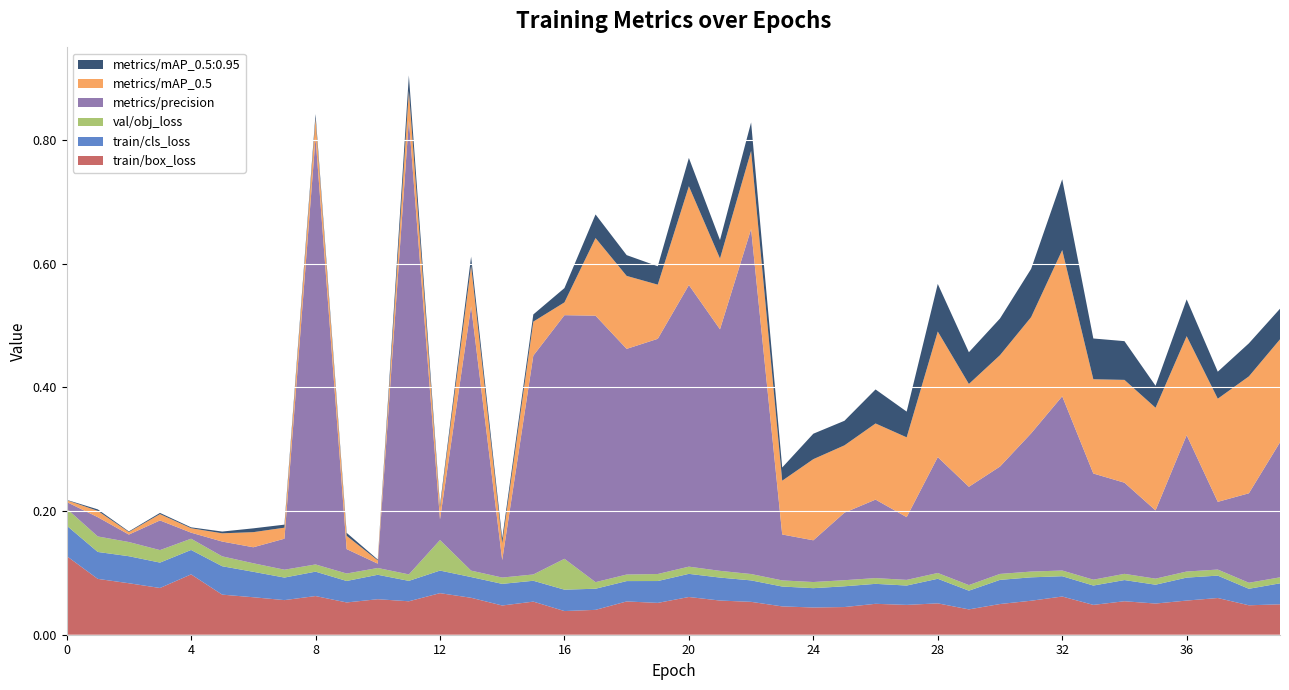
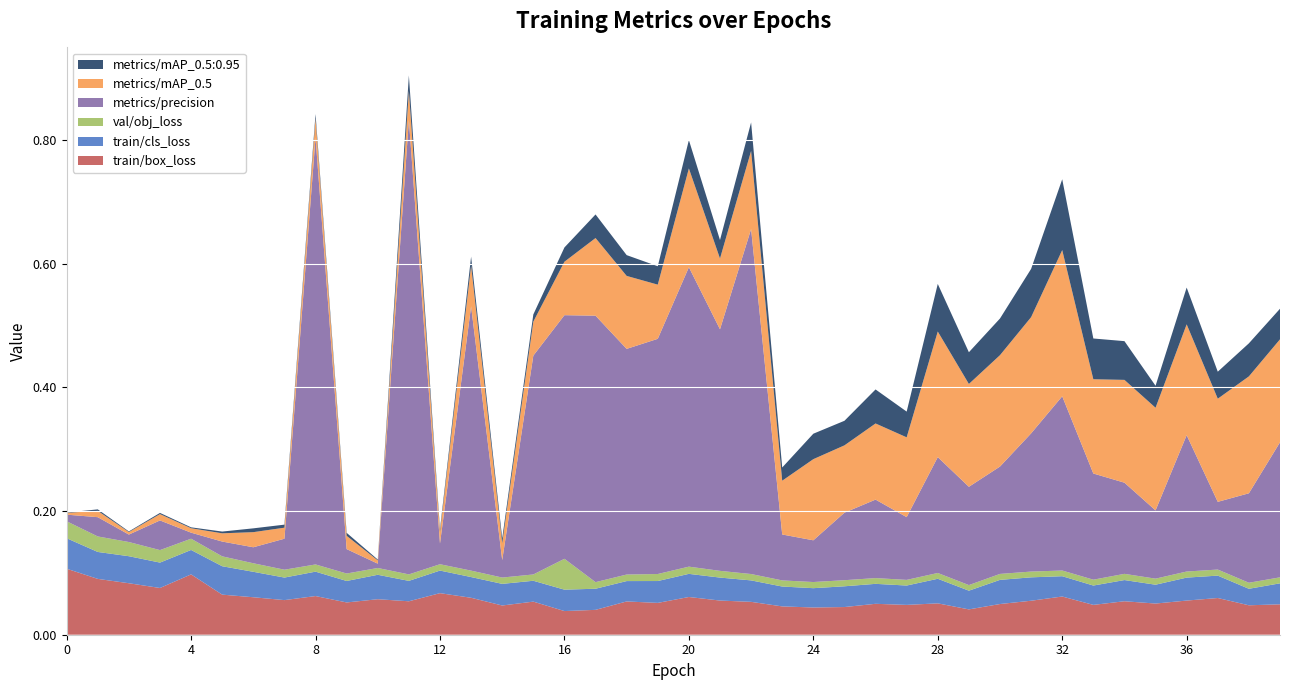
  {
    "train/box_loss": {
-     "0": 0.13,
+     "0": 0.11,
      "4": 0.10,
      "8": 0.06,
      "12": 0.07,
      "16": 0.04,
      "20": 0.06,
      "24": 0.04,
      "28": 0.05,
      "32": 0.06,
      "36": 0.06
    },
    "train/cls_loss": {
      "0": 0.05,
      "4": 0.04,
      "8": 0.04,
      "12": 0.04,
      "16": 0.03,
      "20": 0.04,
      "24": 0.03,
      "28": 0.04,
      "32": 0.03,
      "36": 0.04
    },
    "val/obj_loss": {
      "0": 0.03,
      "4": 0.02,
      "8": 0.01,
-     "12": 0.05,
+     "12": 0.01,
      "16": 0.05,
      "20": 0.01,
      "24": 0.01,
      "28": 0.01,
      "32": 0.01,
      "36": 0.01
    },
    "metrics/precision": {
      "4": 0.01,
      "8": 0.69,
      "12": 0.03,
      "16": 0.39,
-     "20": 0.46,
+     "20": 0.48,
      "24": 0.07,
      "28": 0.19,
      "32": 0.28,
      "36": 0.22
    },
    "metrics/mAP_0.5": {
      "8": 0.03,
      "12": 0.02,
-     "16": 0.02,
+     "16": 0.09,
      "20": 0.16,
      "24": 0.13,
      "28": 0.20,
      "32": 0.24,
-     "36": 0.16
+     "36": 0.18
    },
    "metrics/mAP_0.5:0.95": {
      "8": 0.01,
      "12": 0.00,
      "16": 0.02,
      "20": 0.05,
      "24": 0.04,
      "28": 0.08,
      "32": 0.11,
      "36": 0.06
    }
  }
